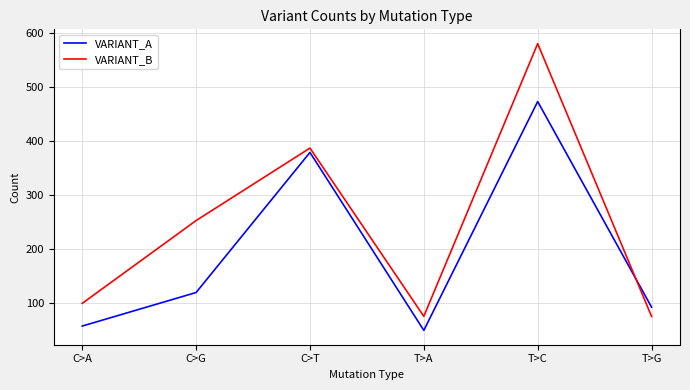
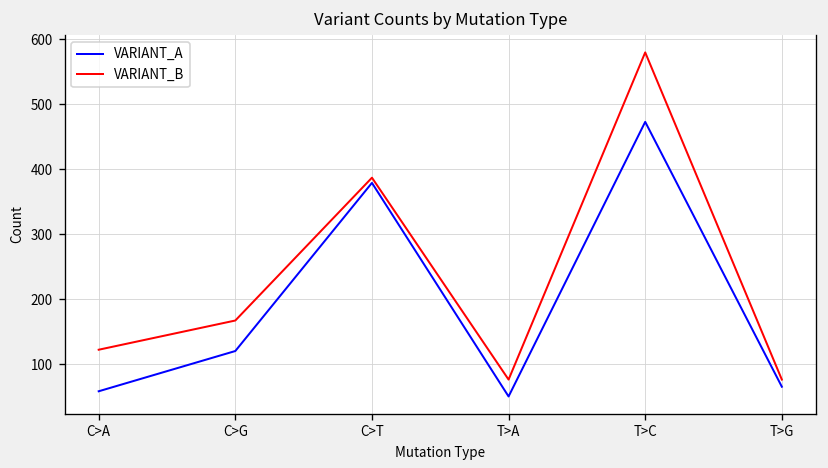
  {
    "VARIANT_A": {
      "C>A": 60,
      "C>G": 120,
      "C>T": 380,
      "T>A": 50,
      "T>C": 470,
-     "T>G": 90
+     "T>G": 70
    },
    "VARIANT_B": {
-     "C>A": 100,
-     "C>G": 250,
+     "C>A": 120,
+     "C>G": 170,
      "C>T": 390,
      "T>A": 80,
      "T>C": 580,
      "T>G": 80
    }
  }
